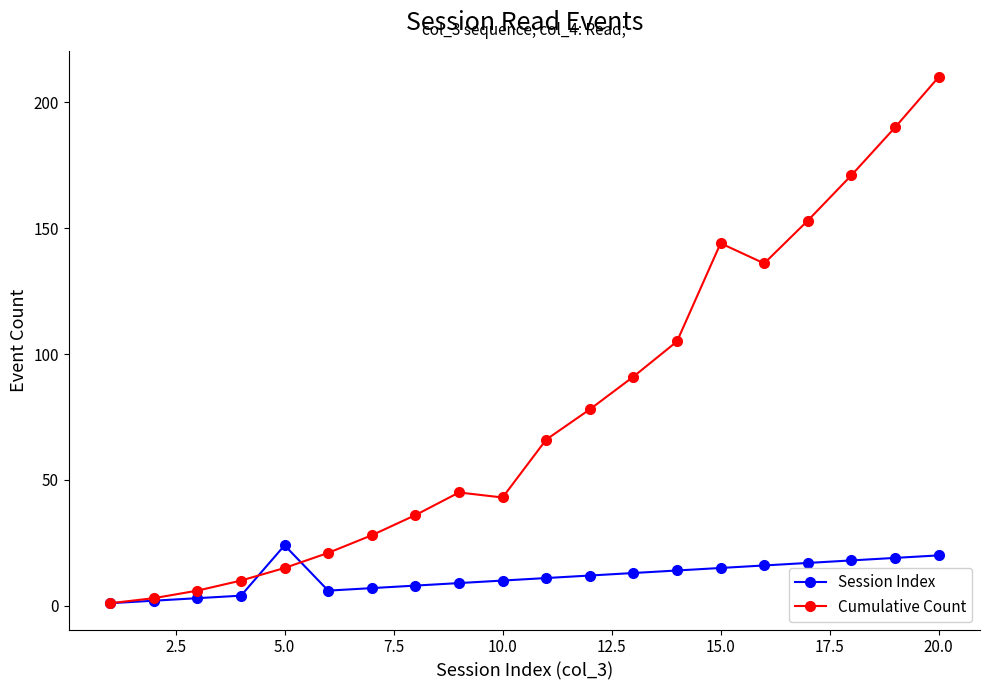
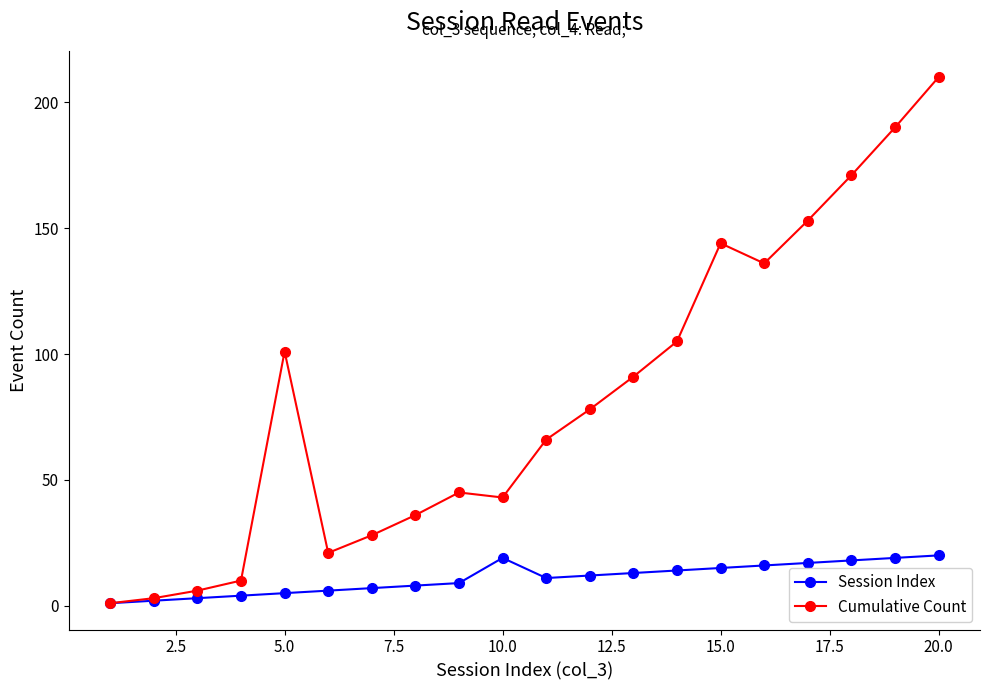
  {
    "Session Index": {
-     "5.0": 24,
-     "10.0": 10,
+     "5.0": 5,
+     "10.0": 19,
      "15.0": 15,
      "20.0": 20
    },
    "Cumulative Count": {
-     "5.0": 15,
+     "5.0": 101,
      "10.0": 43,
      "15.0": 144,
      "20.0": 210
    }
  }
